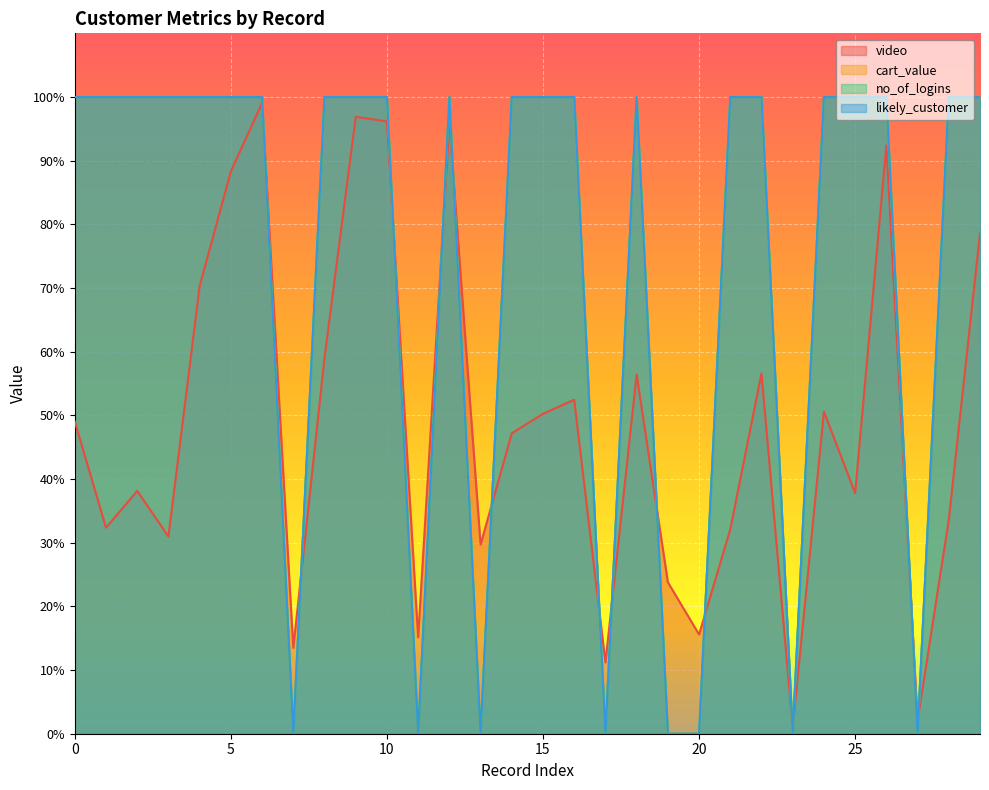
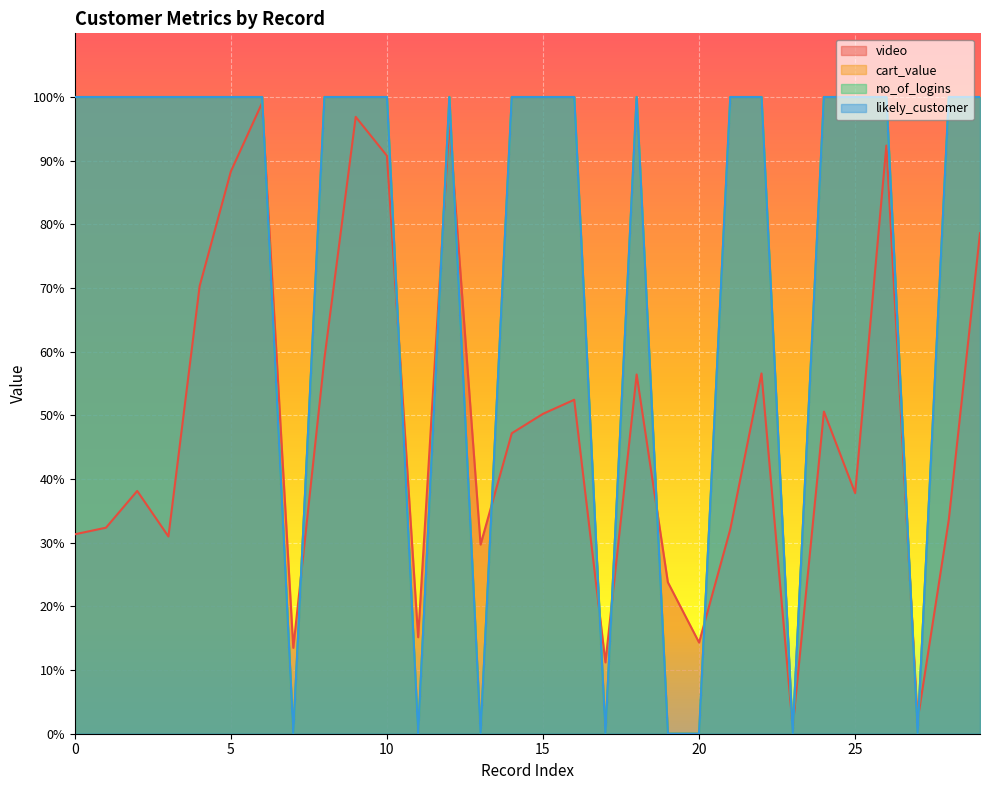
  {
    "video": {
-     "0": "49%",
+     "0": "31%",
      "5": "88%",
-     "10": "96%",
+     "10": "91%",
      "15": "50%",
-     "20": "16%",
+     "20": "14%",
      "25": "38%"
    },
    "likely_customer": {
      "0": "100%",
      "5": "100%",
      "10": "100%",
      "15": "100%",
      "20": "0%"
    }
  }
